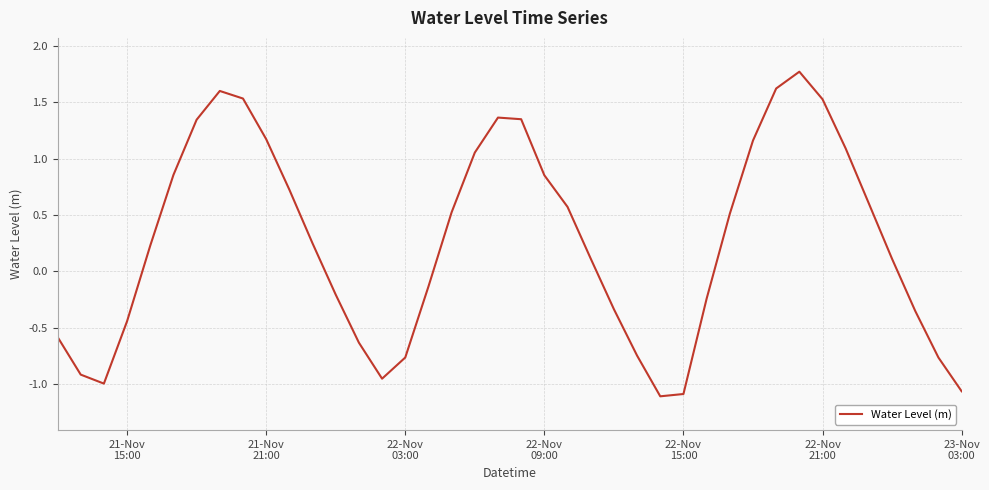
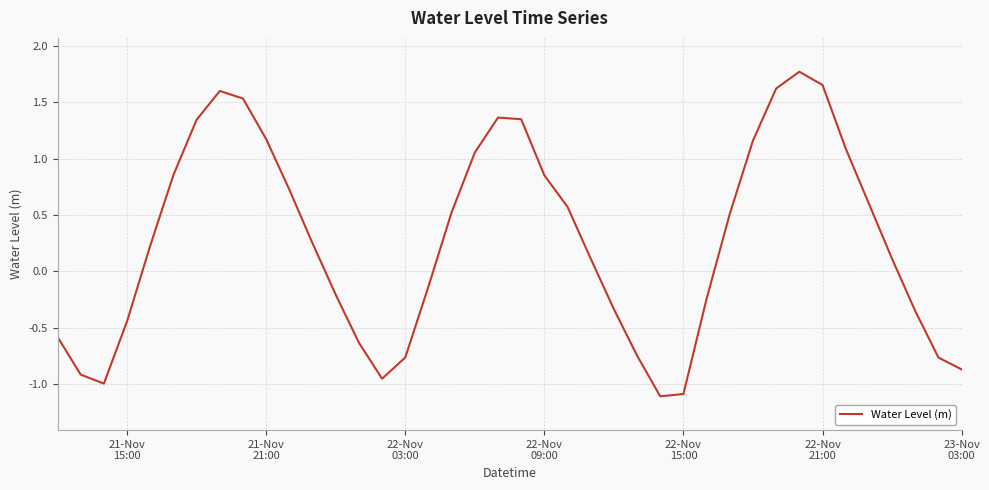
  {
    "21-Nov 15:00": -0.44,
    "21-Nov 21:00": 1.17,
    "22-Nov 03:00": -0.76,
    "22-Nov 09:00": 0.85,
    "22-Nov 15:00": -1.09,
-   "22-Nov 21:00": 1.53,
-   "23-Nov 03:00": -1.06
+   "22-Nov 21:00": 1.66,
+   "23-Nov 03:00": -0.87
  }
